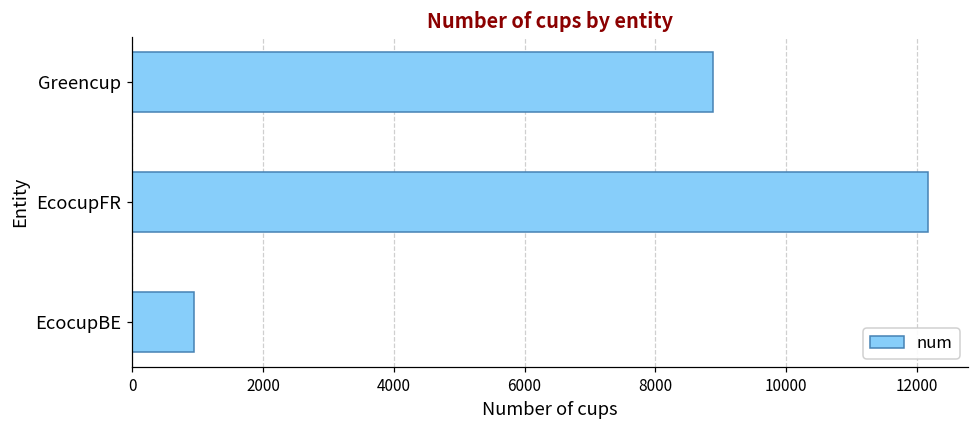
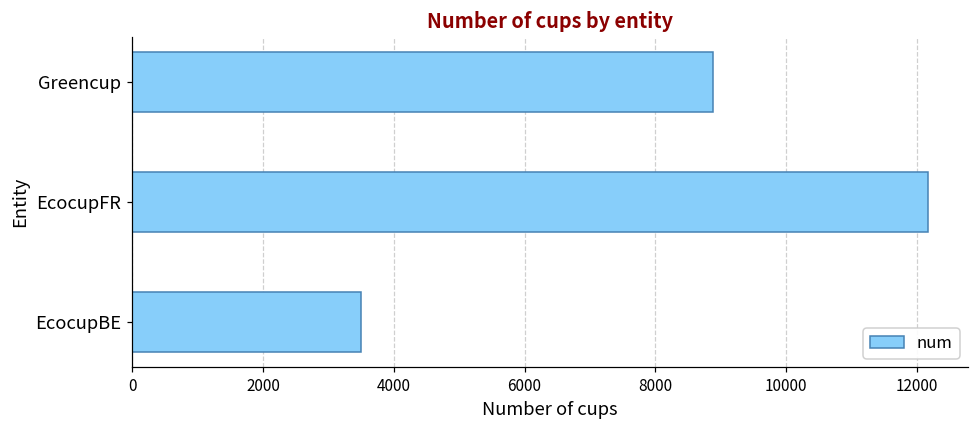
  {
    "Greencup": 8900,
    "EcocupFR": 12200,
-   "EcocupBE": 900
+   "EcocupBE": 3500
  }
